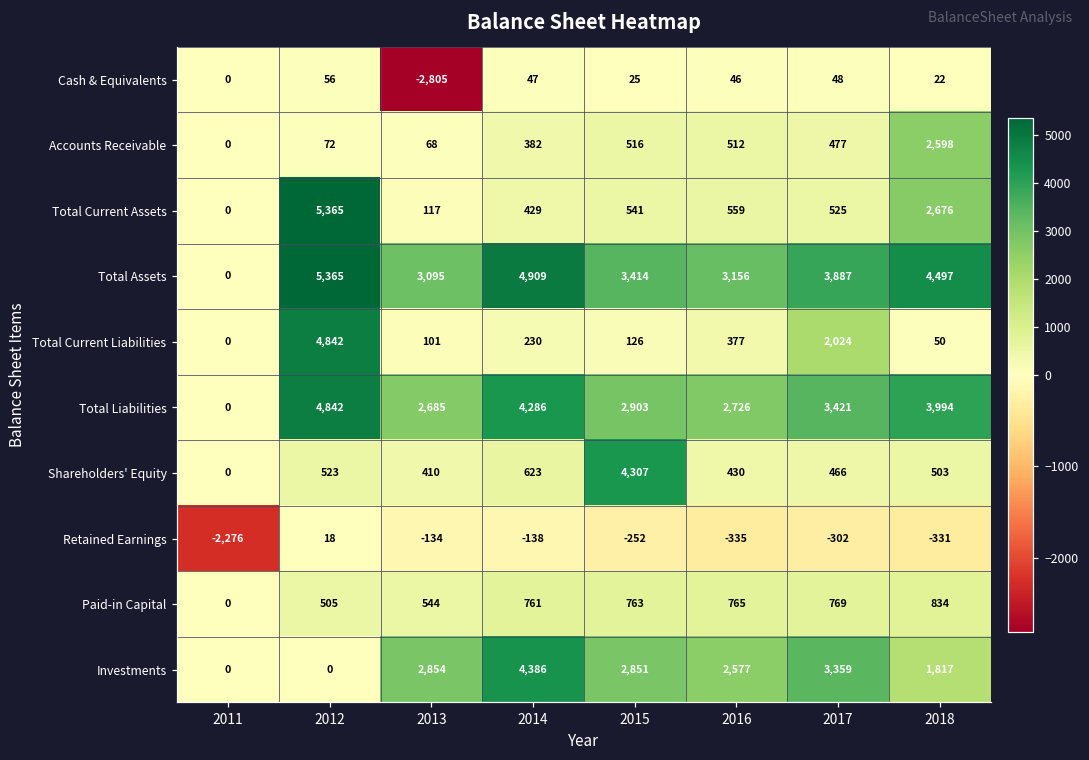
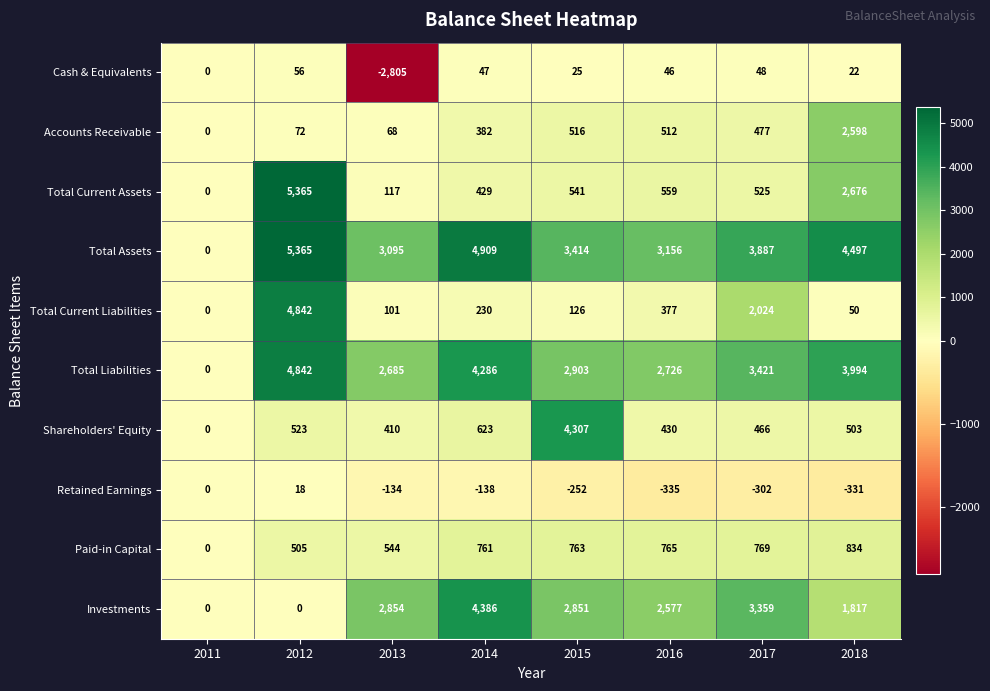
  {
    "Cash & Equivalents": {
      "2011": "0",
      "2012": "56",
      "2013": "-2,805",
      "2014": "47",
      "2015": "25",
      "2016": "46",
      "2017": "48",
      "2018": "22"
    },
    "Accounts Receivable": {
      "2011": "0",
      "2012": "72",
      "2013": "68",
      "2014": "382",
      "2015": "516",
      "2016": "512",
      "2017": "477",
      "2018": "2,598"
    },
    "Total Current Assets": {
      "2011": "0",
      "2012": "5,365",
      "2013": "117",
      "2014": "429",
      "2015": "541",
      "2016": "559",
      "2017": "525",
      "2018": "2,676"
    },
    "Total Assets": {
      "2011": "0",
      "2012": "5,365",
      "2013": "3,095",
      "2014": "4,909",
      "2015": "3,414",
      "2016": "3,156",
      "2017": "3,887",
      "2018": "4,497"
    },
    "Total Current Liabilities": {
      "2011": "0",
      "2012": "4,842",
      "2013": "101",
      "2014": "230",
      "2015": "126",
      "2016": "377",
      "2017": "2,024",
      "2018": "50"
    },
    "Total Liabilities": {
      "2011": "0",
      "2012": "4,842",
      "2013": "2,685",
      "2014": "4,286",
      "2015": "2,903",
      "2016": "2,726",
      "2017": "3,421",
      "2018": "3,994"
    },
    "Shareholders' Equity": {
      "2011": "0",
      "2012": "523",
      "2013": "410",
      "2014": "623",
      "2015": "4,307",
      "2016": "430",
      "2017": "466",
      "2018": "503"
    },
    "Retained Earnings": {
-     "2011": "-2,276",
+     "2011": "0",
      "2012": "18",
      "2013": "-134",
      "2014": "-138",
      "2015": "-252",
      "2016": "-335",
      "2017": "-302",
      "2018": "-331"
    },
    "Paid-in Capital": {
      "2011": "0",
      "2012": "505",
      "2013": "544",
      "2014": "761",
      "2015": "763",
      "2016": "765",
      "2017": "769",
      "2018": "834"
    },
    "Investments": {
      "2011": "0",
      "2012": "0",
      "2013": "2,854",
      "2014": "4,386",
      "2015": "2,851",
      "2016": "2,577",
      "2017": "3,359",
      "2018": "1,817"
    }
  }
